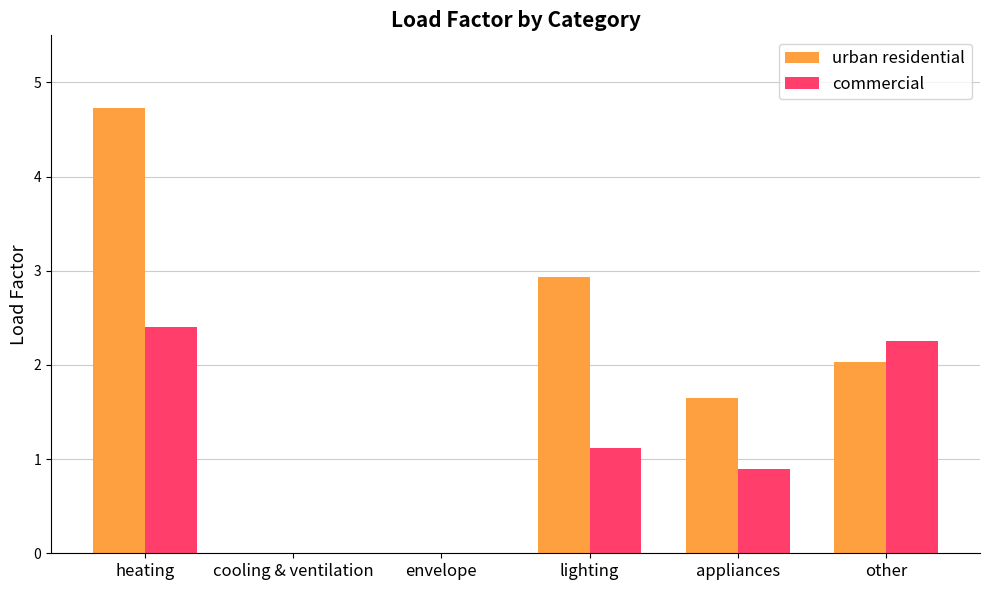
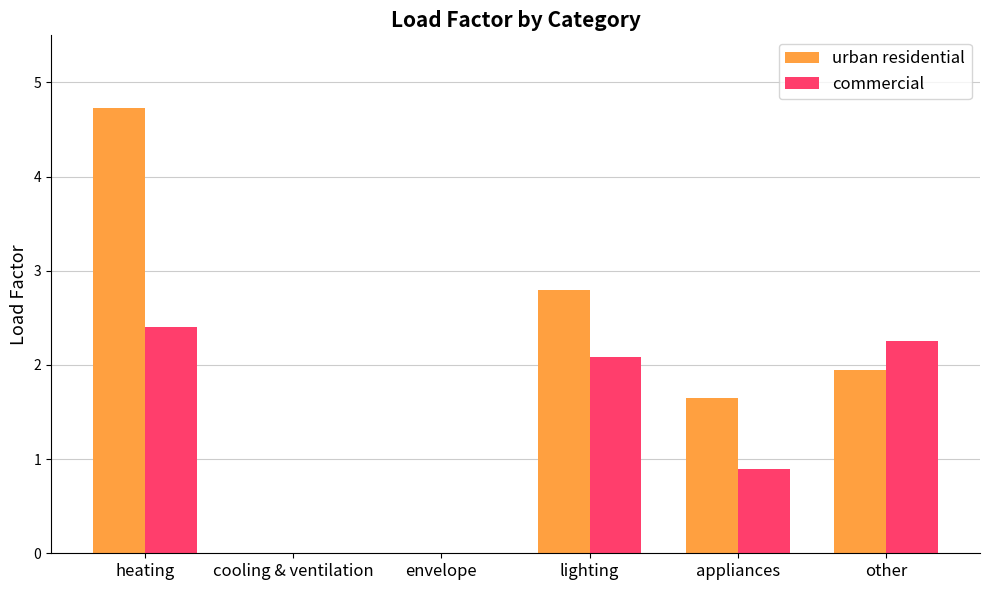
  {
    "urban residential": {
      "heating": 4.7,
      "cooling & ventilation": 0.0,
      "envelope": 0.0,
-     "lighting": 2.9,
+     "lighting": 2.8,
      "appliances": 1.7,
-     "other": 2.0
+     "other": 1.9
    },
    "commercial": {
      "heating": 2.4,
      "cooling & ventilation": 0.0,
      "envelope": 0.0,
-     "lighting": 1.1,
+     "lighting": 2.1,
      "appliances": 0.9,
      "other": 2.3
    }
  }
